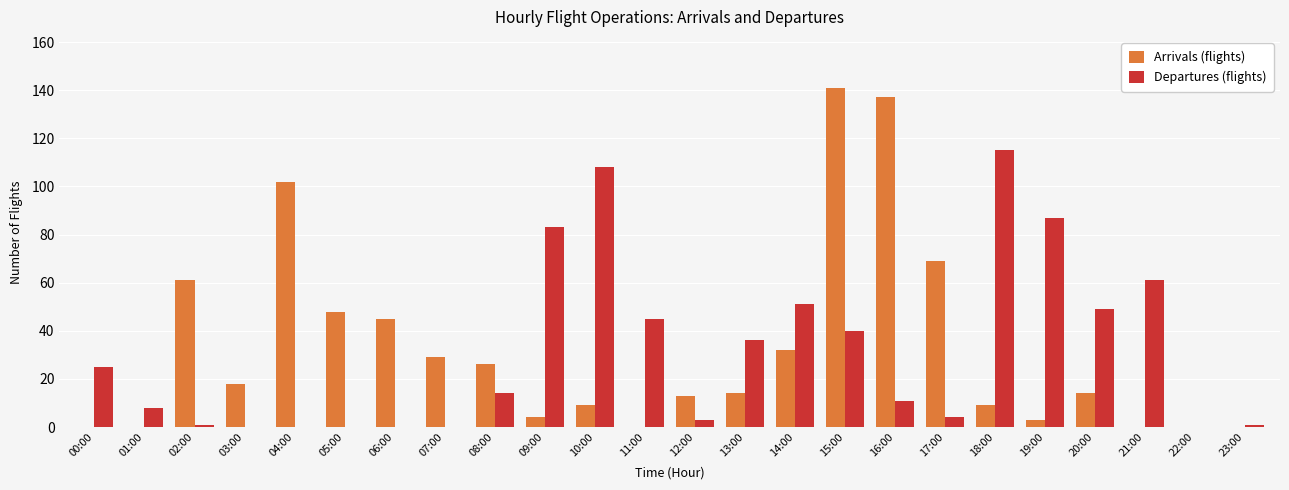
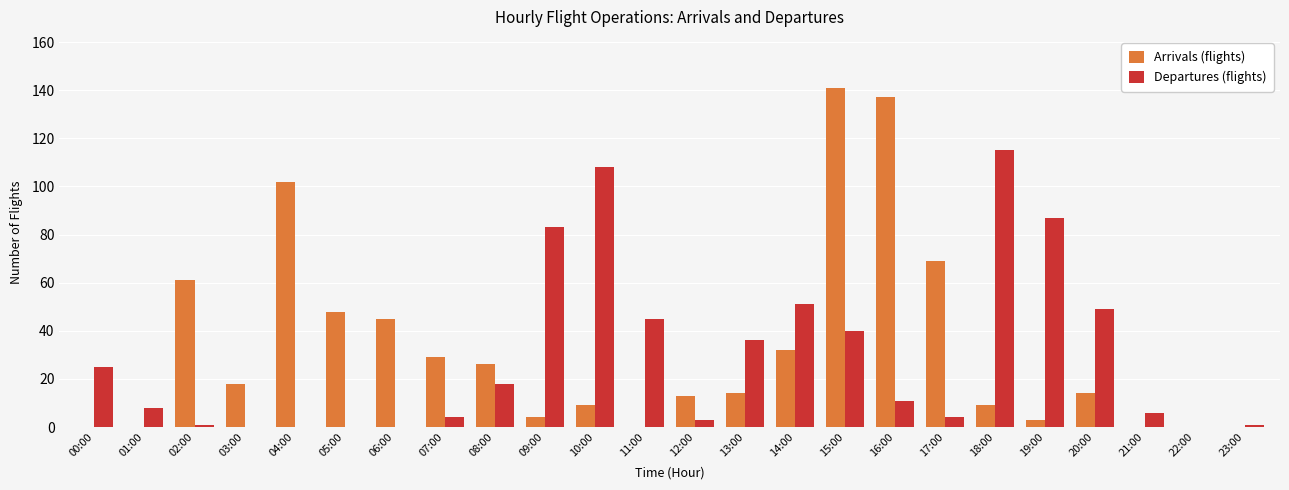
  {
    "Arrivals (flights)": {
      "00:00": 0,
      "01:00": 0,
      "02:00": 61,
      "03:00": 18,
      "04:00": 102,
      "05:00": 48,
      "06:00": 45,
      "07:00": 29,
      "08:00": 26,
      "09:00": 4,
      "10:00": 9,
      "11:00": 0,
      "12:00": 13,
      "13:00": 14,
      "14:00": 32,
      "15:00": 141,
      "16:00": 137,
      "17:00": 69,
      "18:00": 9,
      "19:00": 3,
      "20:00": 14,
      "21:00": 0,
      "22:00": 0,
      "23:00": 0
    },
    "Departures (flights)": {
      "00:00": 25,
      "01:00": 8,
      "03:00": 0,
      "04:00": 0,
      "05:00": 0,
      "06:00": 0,
-     "07:00": 0,
-     "08:00": 14,
+     "07:00": 4,
+     "08:00": 18,
      "09:00": 83,
      "10:00": 108,
      "11:00": 45,
      "12:00": 3,
      "13:00": 36,
      "14:00": 51,
      "15:00": 40,
      "16:00": 11,
      "17:00": 4,
      "18:00": 115,
      "19:00": 87,
      "20:00": 49,
-     "21:00": 61,
+     "21:00": 6,
      "22:00": 0
    }
  }
